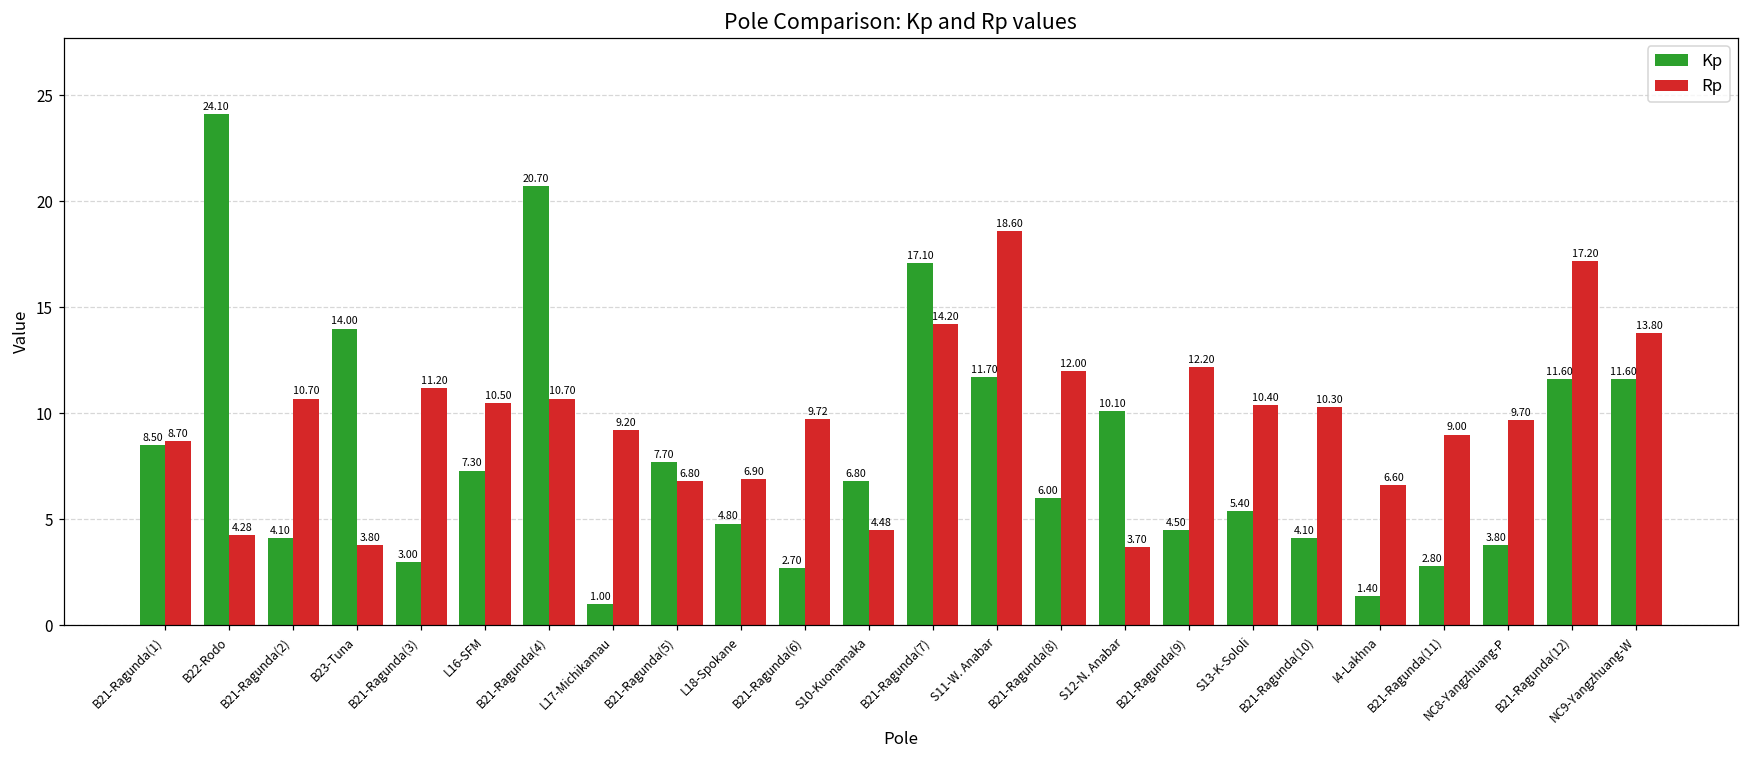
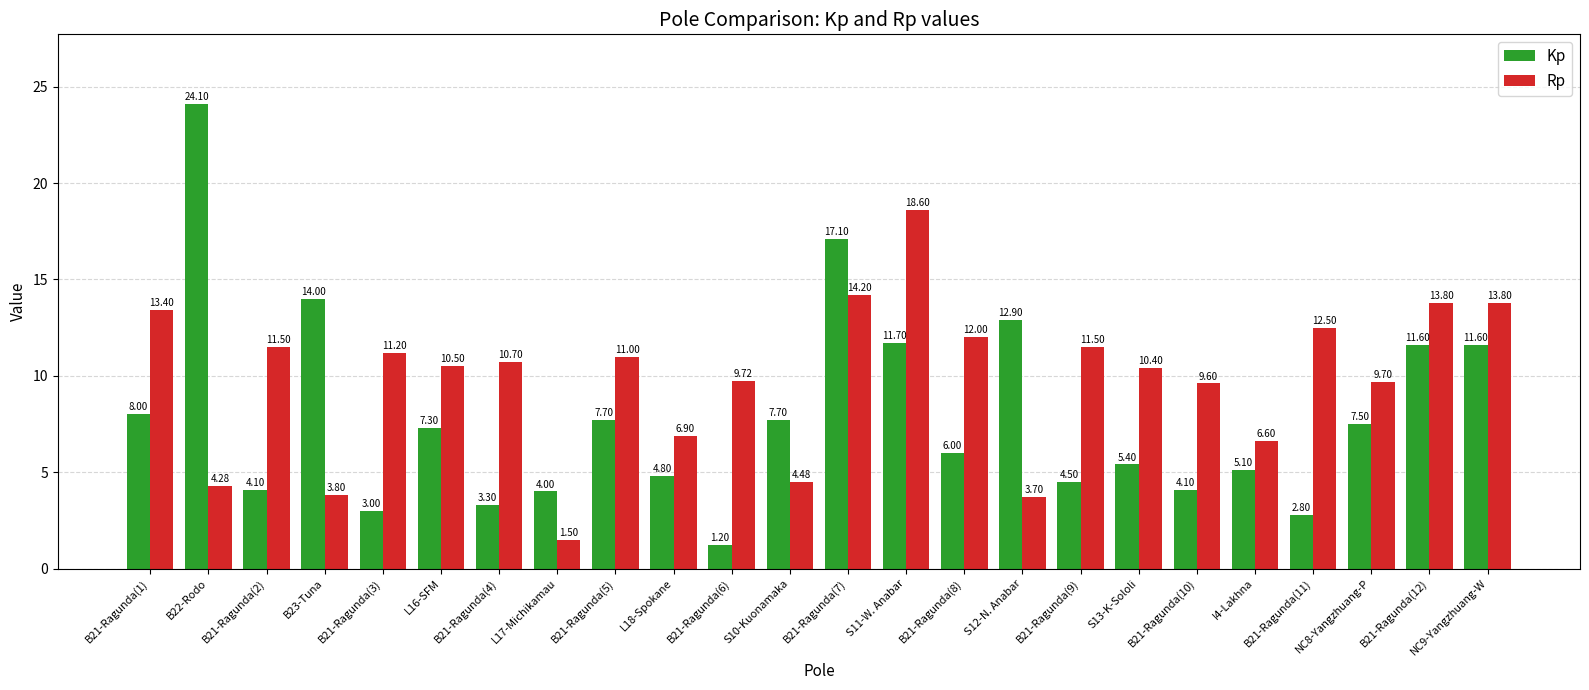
  {
    "Kp": {
-     "B21-Ragunda(1)": 8.50,
+     "B21-Ragunda(1)": 8.00,
      "B22-Rodo": 24.10,
      "B21-Ragunda(2)": 4.10,
      "B23-Tuna": 14.00,
      "B21-Ragunda(3)": 3.00,
      "L16-SFM": 7.30,
-     "B21-Ragunda(4)": 20.70,
-     "L17-Michikamau": 1.00,
+     "B21-Ragunda(4)": 3.30,
+     "L17-Michikamau": 4.00,
      "B21-Ragunda(5)": 7.70,
      "L18-Spokane": 4.80,
-     "B21-Ragunda(6)": 2.70,
-     "S10-Kuonamaka": 6.80,
+     "B21-Ragunda(6)": 1.20,
+     "S10-Kuonamaka": 7.70,
      "B21-Ragunda(7)": 17.10,
      "S11-W. Anabar": 11.70,
      "B21-Ragunda(8)": 6.00,
-     "S12-N. Anabar": 10.10,
+     "S12-N. Anabar": 12.90,
      "B21-Ragunda(9)": 4.50,
      "S13-K-Sololi": 5.40,
      "B21-Ragunda(10)": 4.10,
-     "I4-Lakhna": 1.40,
+     "I4-Lakhna": 5.10,
      "B21-Ragunda(11)": 2.80,
-     "NC8-Yangzhuang-P": 3.80,
+     "NC8-Yangzhuang-P": 7.50,
      "B21-Ragunda(12)": 11.60,
      "NC9-Yangzhuang-W": 11.60
    },
    "Rp": {
-     "B21-Ragunda(1)": 8.70,
+     "B21-Ragunda(1)": 13.40,
      "B22-Rodo": 4.28,
-     "B21-Ragunda(2)": 10.70,
+     "B21-Ragunda(2)": 11.50,
      "B23-Tuna": 3.80,
      "B21-Ragunda(3)": 11.20,
      "L16-SFM": 10.50,
      "B21-Ragunda(4)": 10.70,
-     "L17-Michikamau": 9.20,
-     "B21-Ragunda(5)": 6.80,
+     "L17-Michikamau": 1.50,
+     "B21-Ragunda(5)": 11.00,
      "L18-Spokane": 6.90,
      "B21-Ragunda(6)": 9.72,
      "S10-Kuonamaka": 4.48,
      "B21-Ragunda(7)": 14.20,
      "S11-W. Anabar": 18.60,
      "B21-Ragunda(8)": 12.00,
      "S12-N. Anabar": 3.70,
-     "B21-Ragunda(9)": 12.20,
+     "B21-Ragunda(9)": 11.50,
      "S13-K-Sololi": 10.40,
-     "B21-Ragunda(10)": 10.30,
+     "B21-Ragunda(10)": 9.60,
      "I4-Lakhna": 6.60,
-     "B21-Ragunda(11)": 9.00,
+     "B21-Ragunda(11)": 12.50,
      "NC8-Yangzhuang-P": 9.70,
-     "B21-Ragunda(12)": 17.20,
+     "B21-Ragunda(12)": 13.80,
      "NC9-Yangzhuang-W": 13.80
    }
  }
